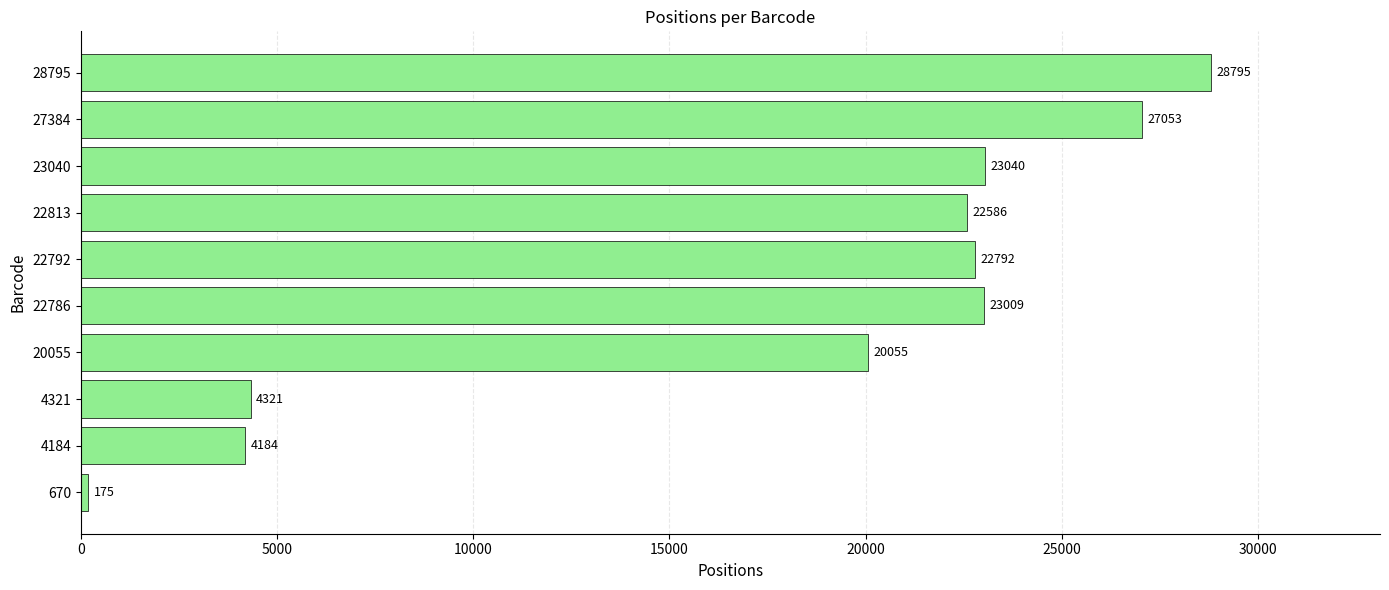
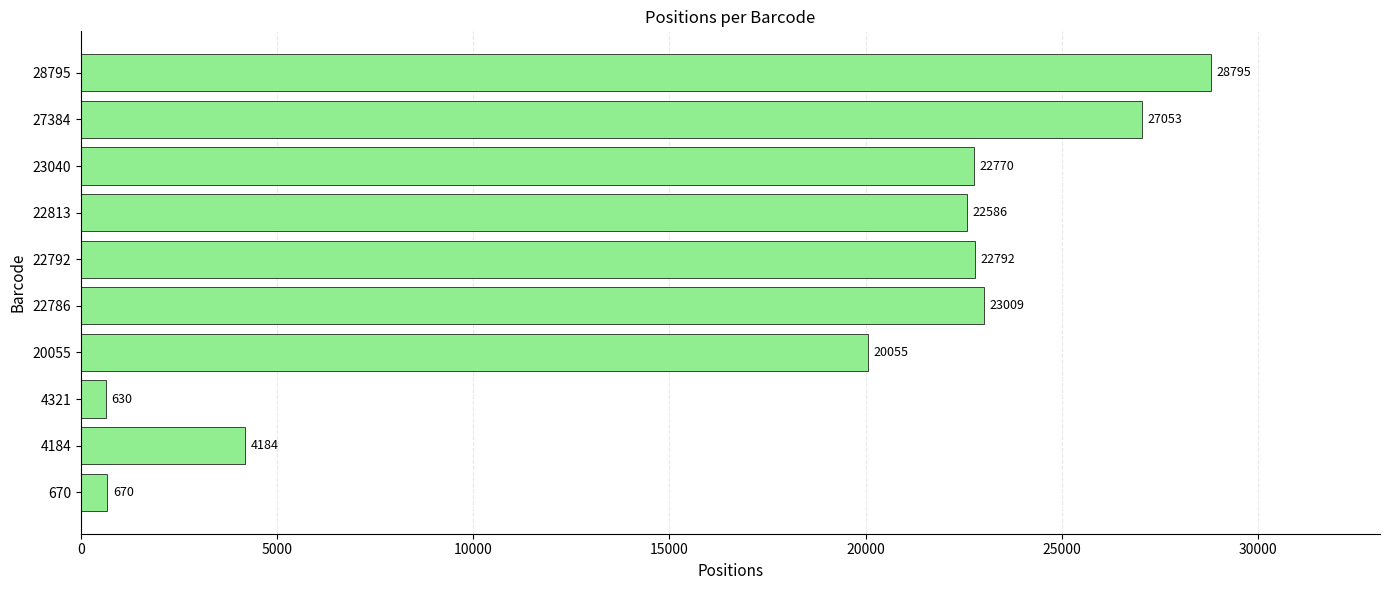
  {
    "28795": 28795,
    "27384": 27053,
-   "23040": 23040,
+   "23040": 22770,
    "22813": 22586,
    "22792": 22792,
    "22786": 23009,
    "20055": 20055,
-   "4321": 4321,
+   "4321": 630,
    "4184": 4184,
-   "670": 175
+   "670": 670
  }
